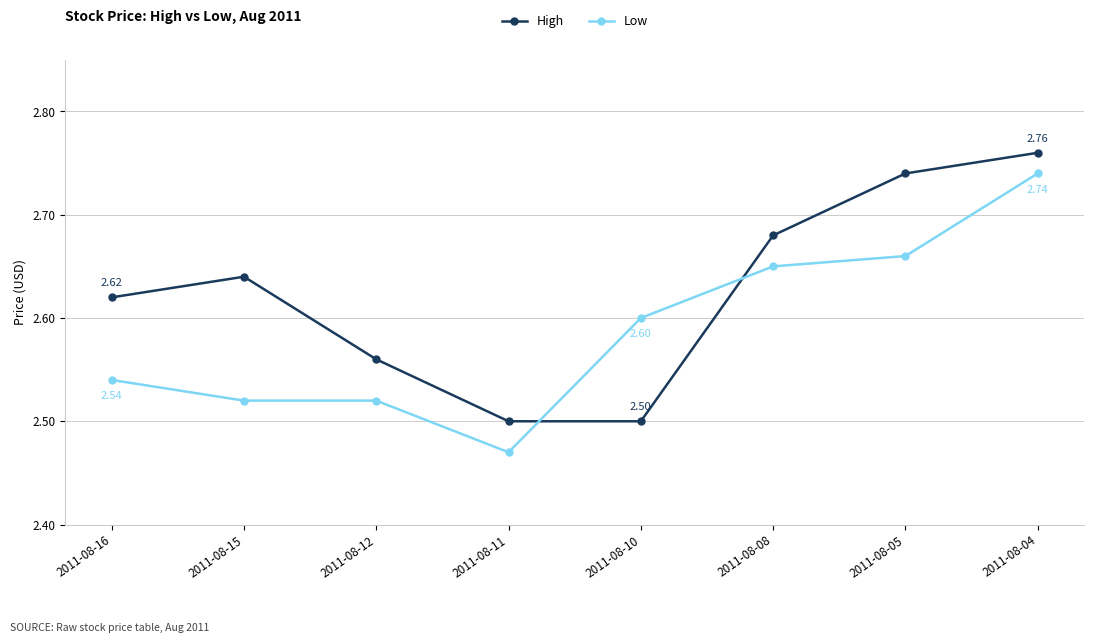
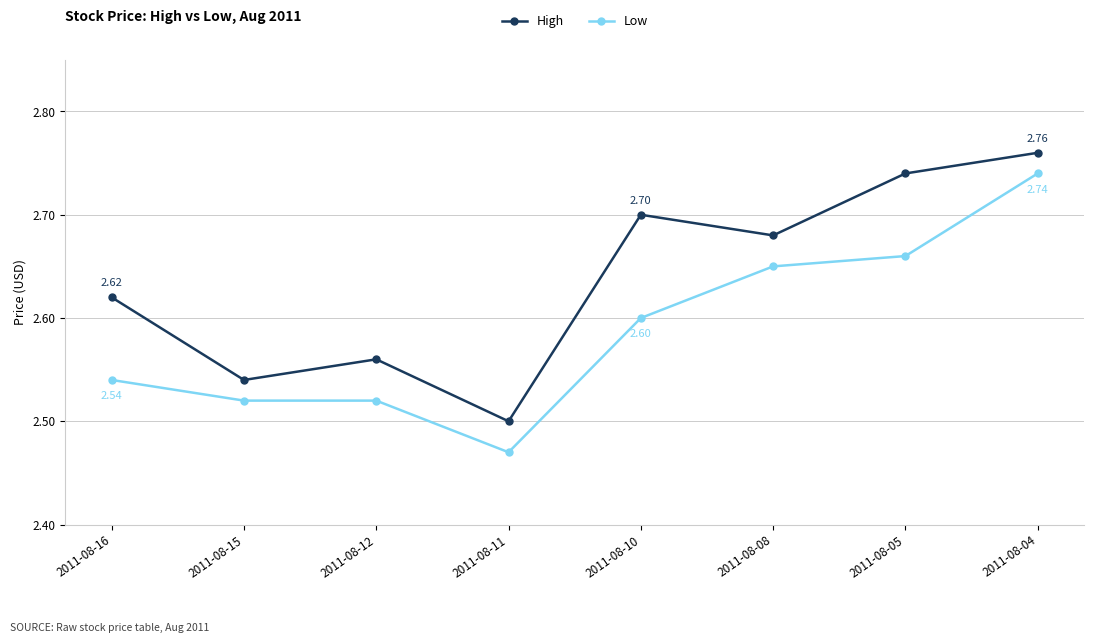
  {
    "High": {
      "2011-08-16": 2.62,
-     "2011-08-15": 2.64,
-     "2011-08-10": 2.50,
+     "2011-08-15": 2.54,
+     "2011-08-10": 2.70,
      "2011-08-04": 2.76
    },
    "Low": {
      "2011-08-16": 2.54,
      "2011-08-10": 2.60,
      "2011-08-04": 2.74
    }
  }
